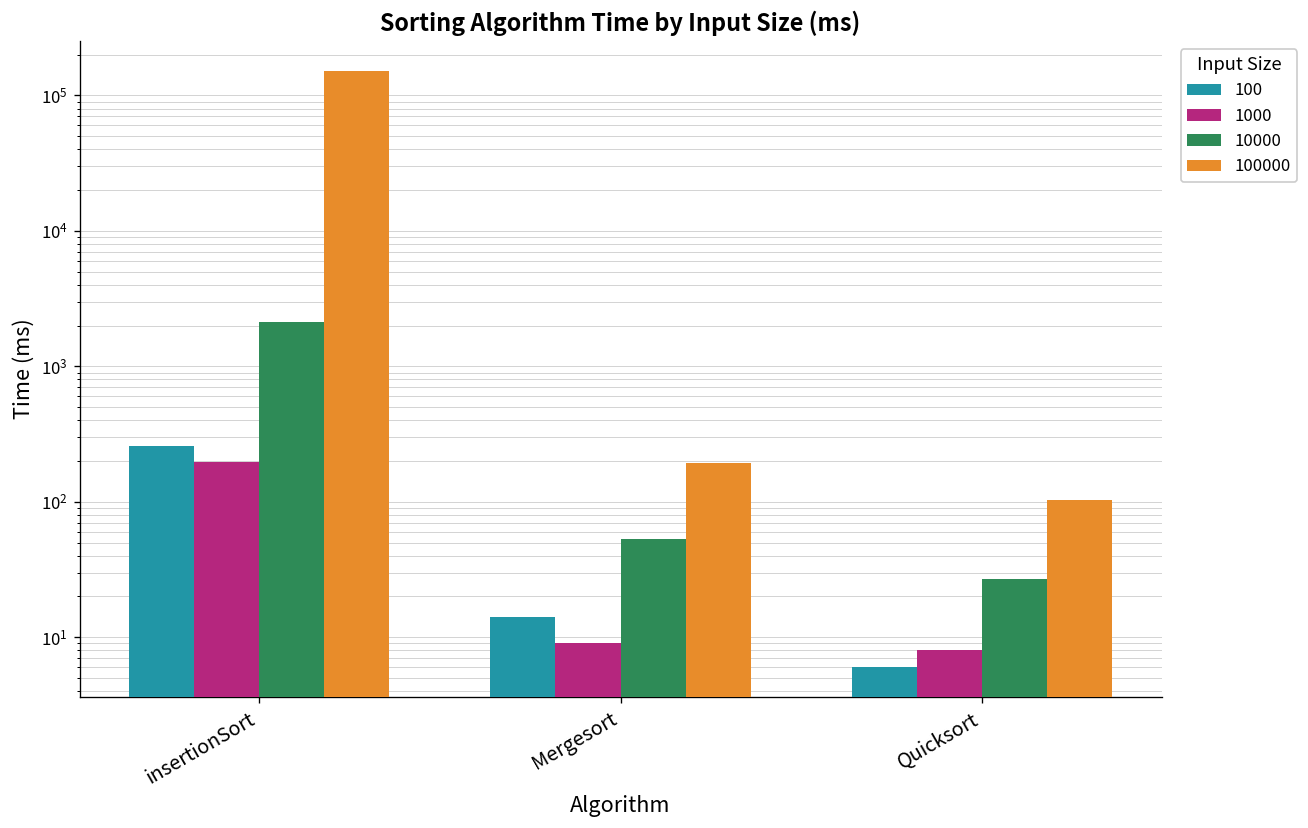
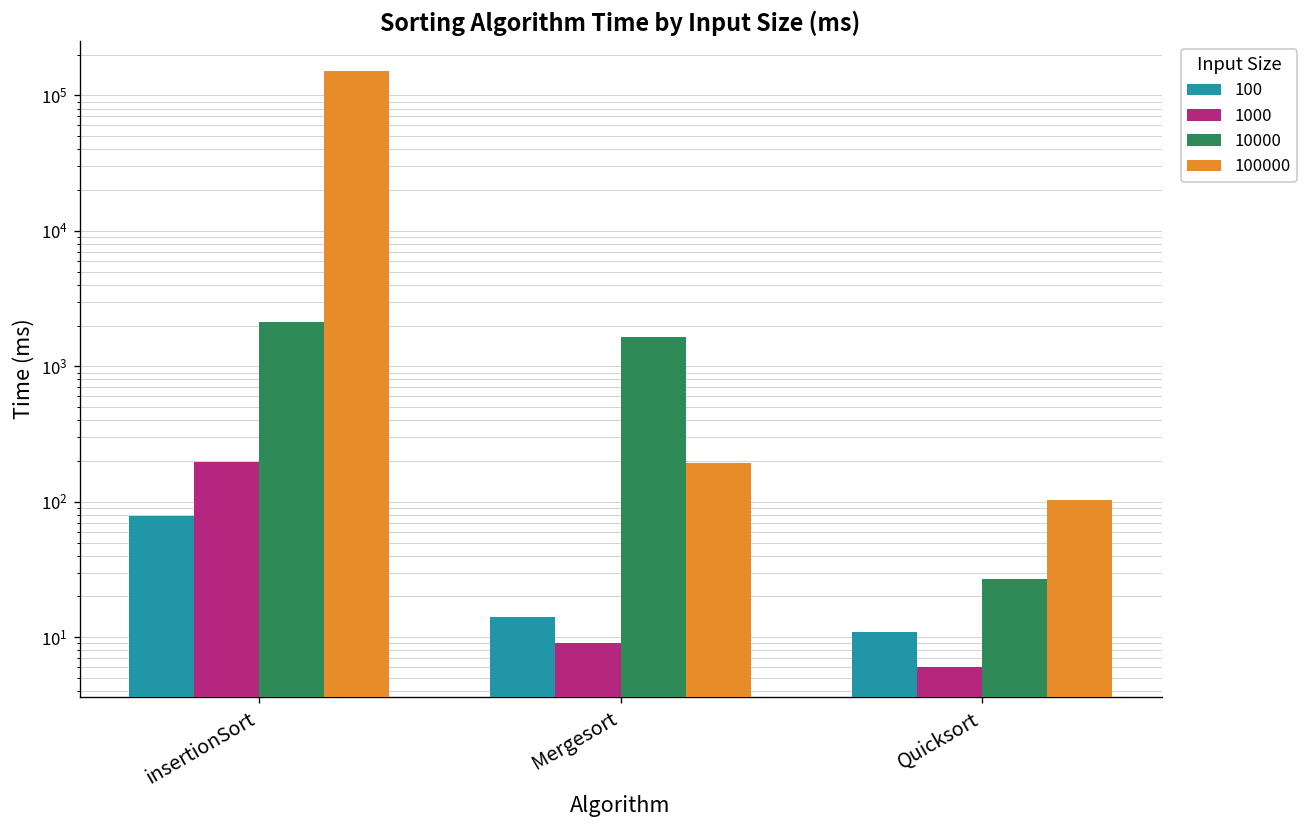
  {
    "100": {
-     "insertionSort": 260,
+     "insertionSort": 80,
      "Mergesort": 14,
-     "Quicksort": 6
+     "Quicksort": 11
    },
    "1000": {
      "insertionSort": 200,
      "Mergesort": 9,
-     "Quicksort": 8
+     "Quicksort": 6
    },
    "10000": {
      "insertionSort": 2100,
-     "Mergesort": 50,
+     "Mergesort": 1700,
      "Quicksort": 27
    },
    "100000": {
      "insertionSort": 150000,
      "Mergesort": 190,
      "Quicksort": 100
    }
  }
